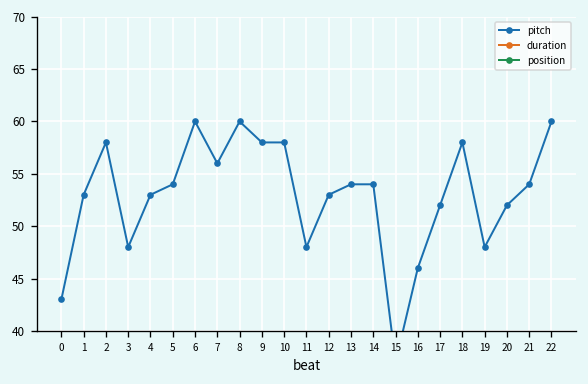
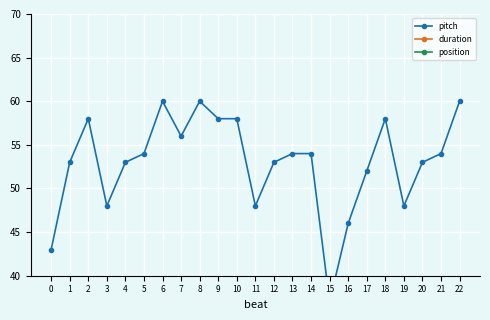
  {
    "pitch": {
      "0": 43,
      "1": 53,
      "2": 58,
      "3": 48,
      "4": 53,
      "5": 54,
      "6": 60,
      "7": 56,
      "8": 60,
      "9": 58,
      "10": 58,
      "11": 48,
      "12": 53,
      "13": 54,
      "14": 54,
      "16": 46,
      "17": 52,
      "18": 58,
      "19": 48,
-     "20": 52,
+     "20": 53,
      "21": 54,
      "22": 60
    }
  }
